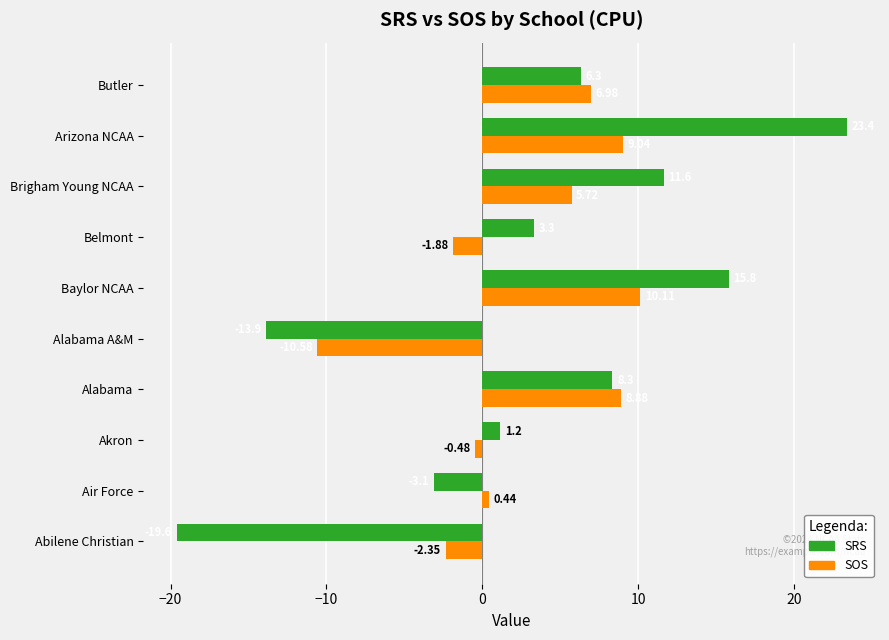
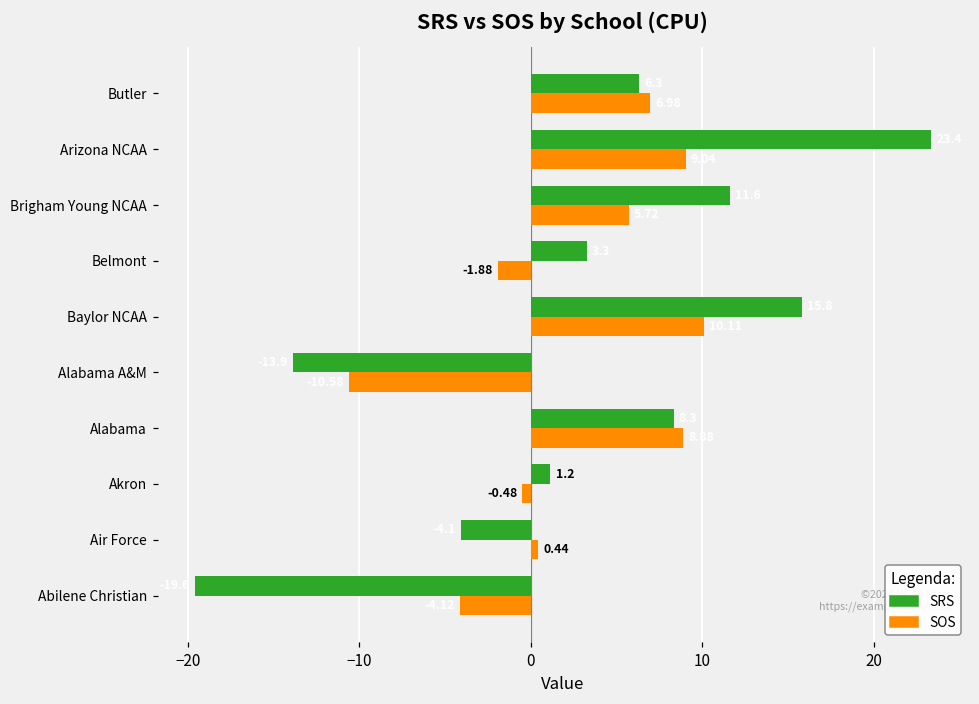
  {
    "SRS": {
      "Butler": 6.3,
      "Arizona NCAA": 23.4,
      "Brigham Young NCAA": 11.6,
      "Belmont": 3.3,
      "Baylor NCAA": 15.8,
      "Alabama A&M": -13.9,
      "Alabama": 8.3,
-     "Air Force": -3.1,
+     "Air Force": -4.1,
      "Abilene Christian": -19.6
    },
    "SOS": {
      "Butler": 7.0,
      "Arizona NCAA": 9.0,
      "Brigham Young NCAA": 5.7,
      "Baylor NCAA": 10.1,
      "Alabama A&M": -10.6,
      "Alabama": 8.9,
-     "Abilene Christian": -2.4
+     "Abilene Christian": -4.1
    }
  }
